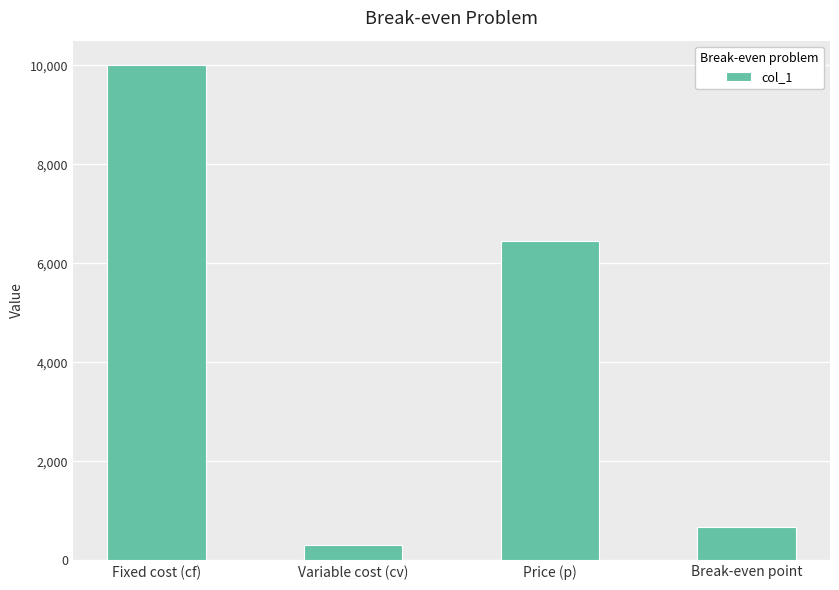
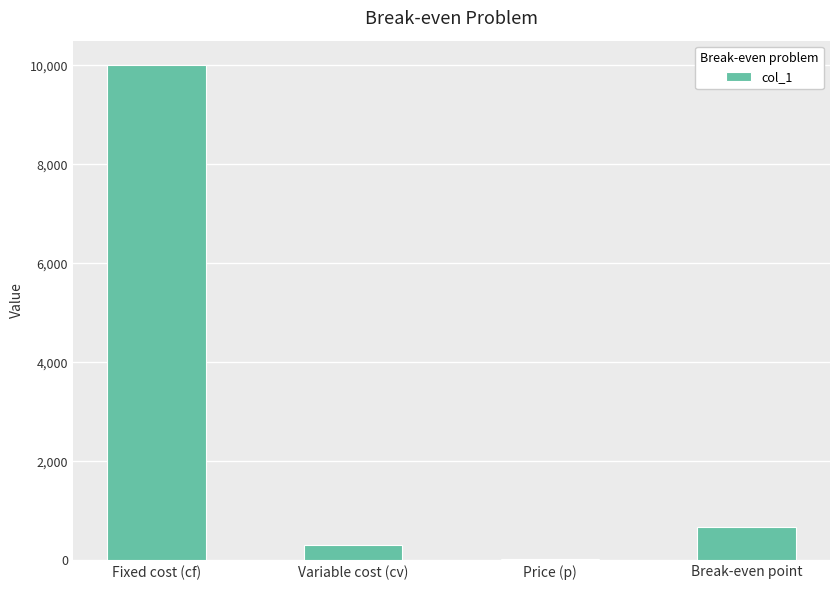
  {
    "Fixed cost (cf)": "10,000",
    "Variable cost (cv)": "300",
-   "Price (p)": "6,500",
+   "Price (p)": "0",
    "Break-even point": "700"
  }
